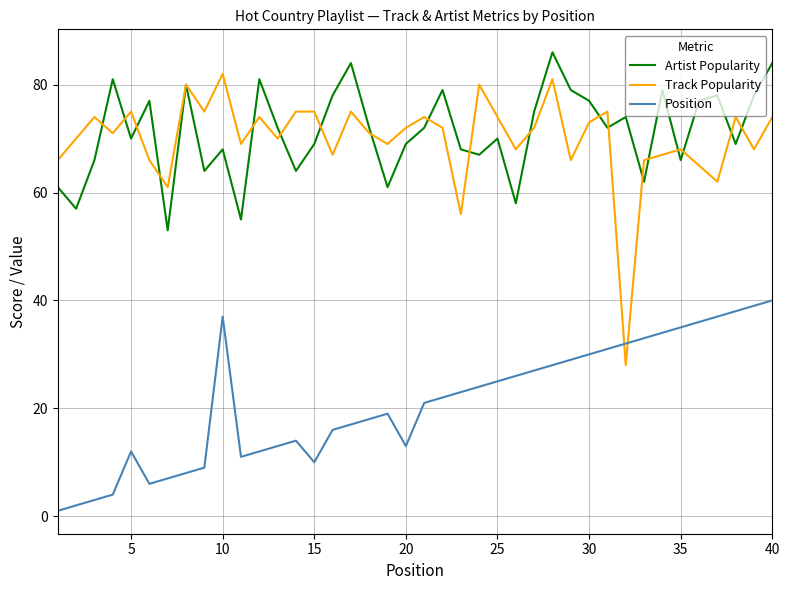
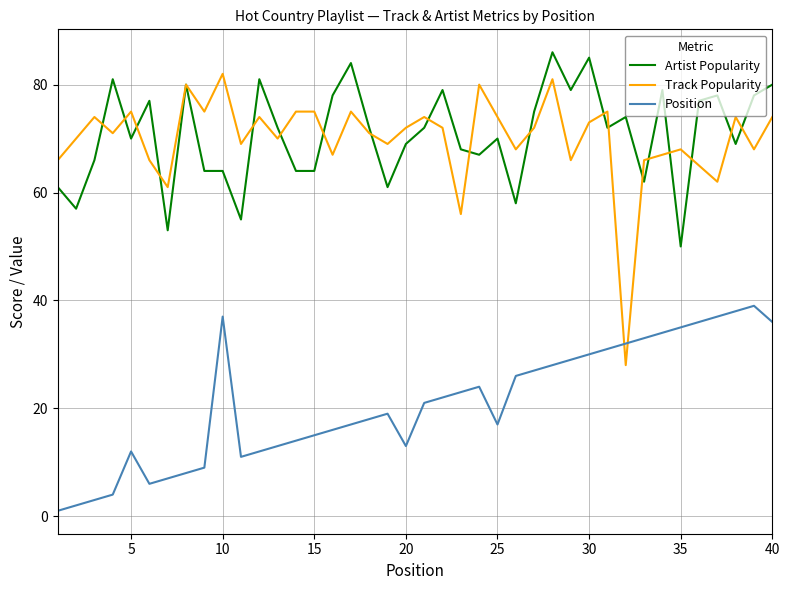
  {
    "Artist Popularity": {
      "5": 70,
-     "10": 68,
-     "15": 69,
+     "10": 64,
+     "15": 64,
      "20": 69,
      "25": 70,
-     "30": 77,
-     "35": 66,
-     "40": 84
+     "30": 85,
+     "35": 50,
+     "40": 80
    },
    "Track Popularity": {
      "5": 75,
      "10": 82,
      "15": 75,
      "20": 72,
      "25": 74,
      "30": 73,
      "35": 68,
      "40": 74
    },
    "Position": {
      "5": 12,
      "10": 37,
-     "15": 10,
+     "15": 15,
      "20": 13,
-     "25": 25,
+     "25": 17,
      "30": 30,
      "35": 35,
-     "40": 40
+     "40": 36
    }
  }
